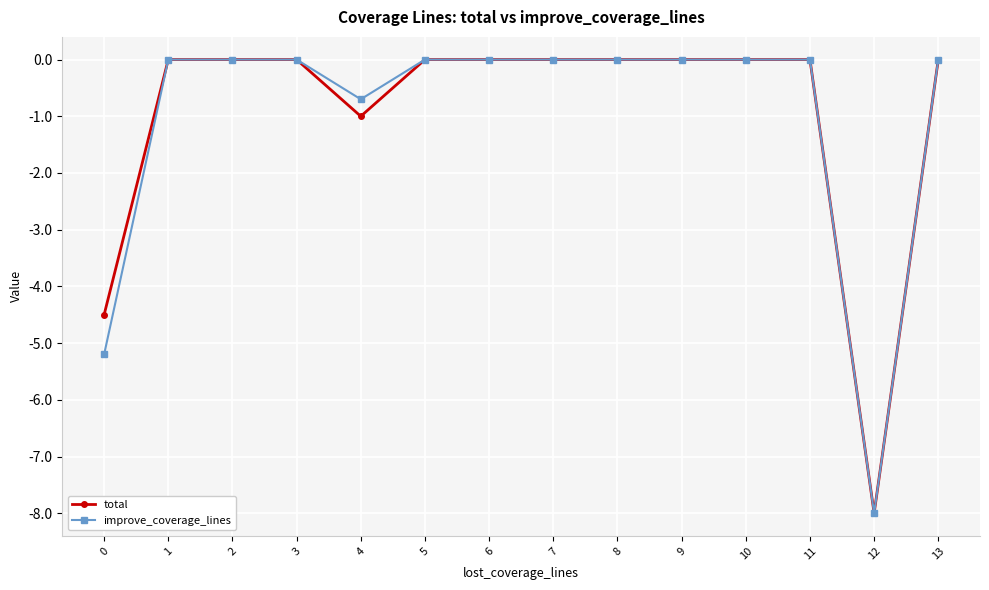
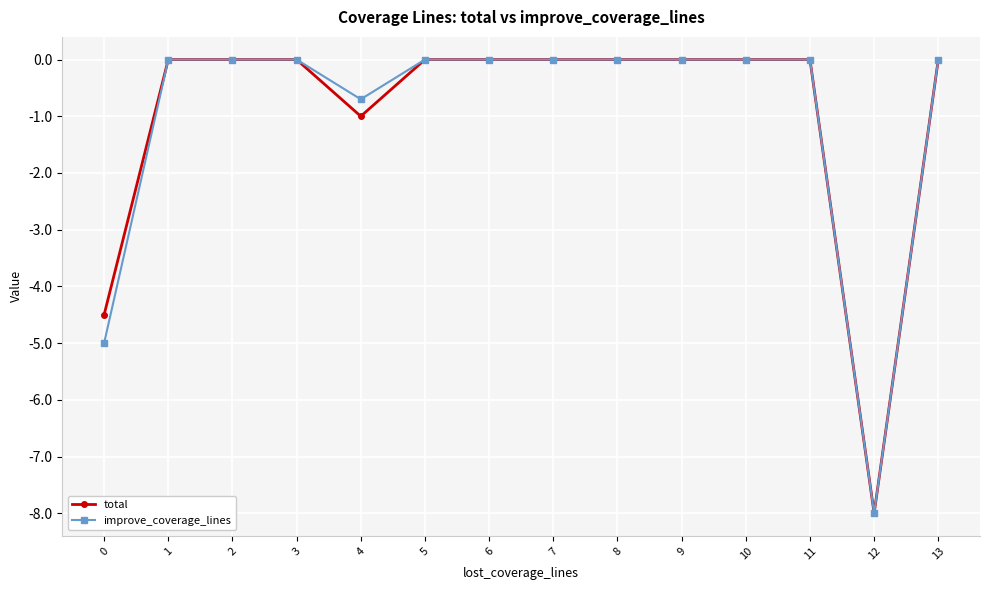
  {
    "total": {
      "0": -4.5,
      "4": -1.0
    },
    "improve_coverage_lines": {
-     "0": -5.2,
+     "0": -5.0,
      "4": -0.7
    }
  }
